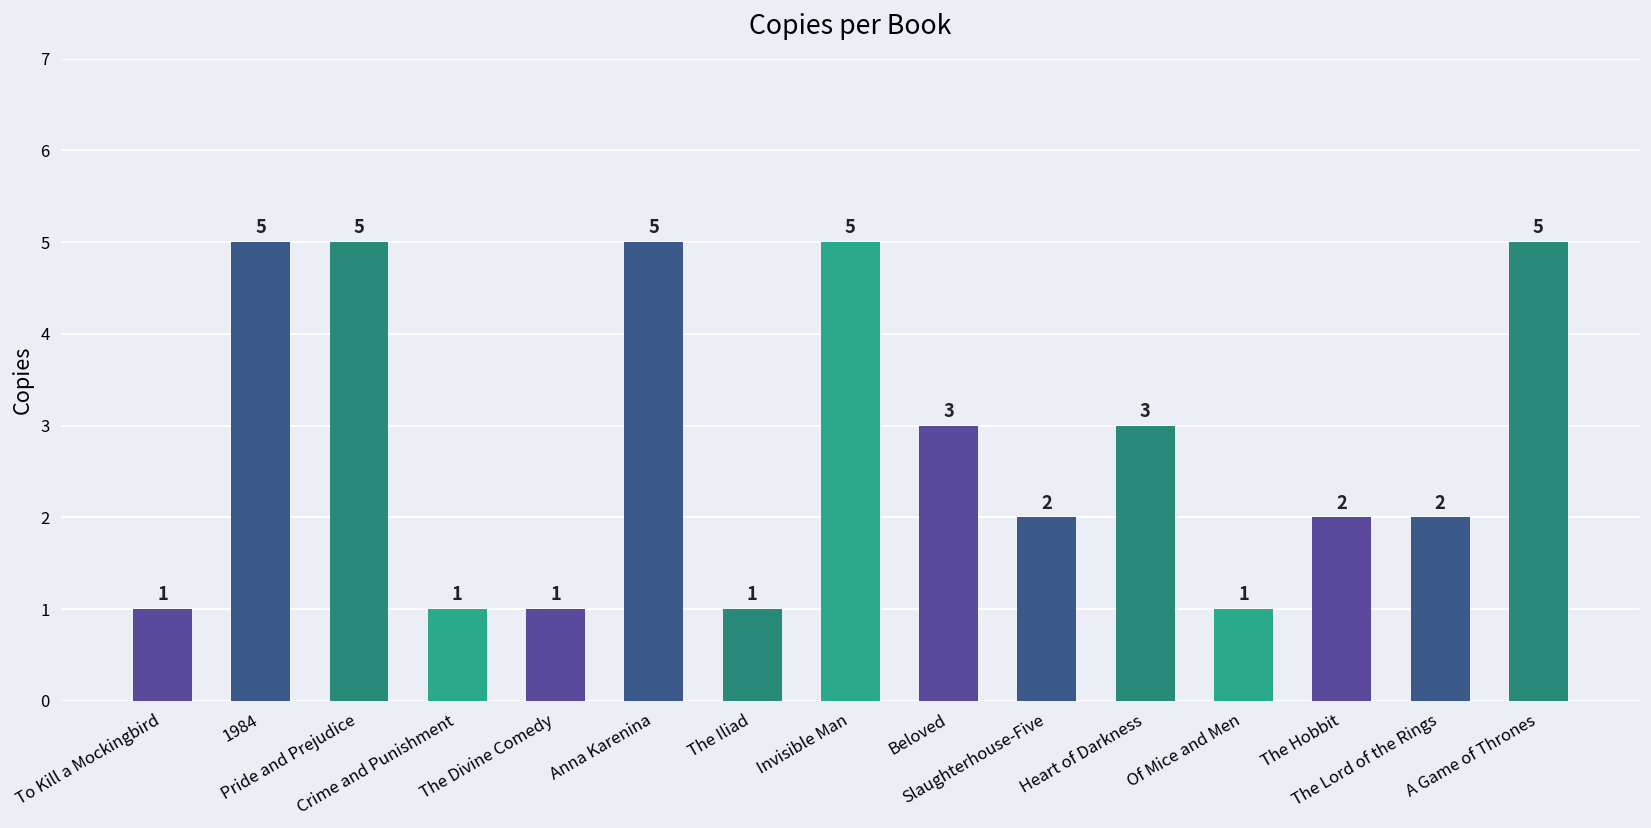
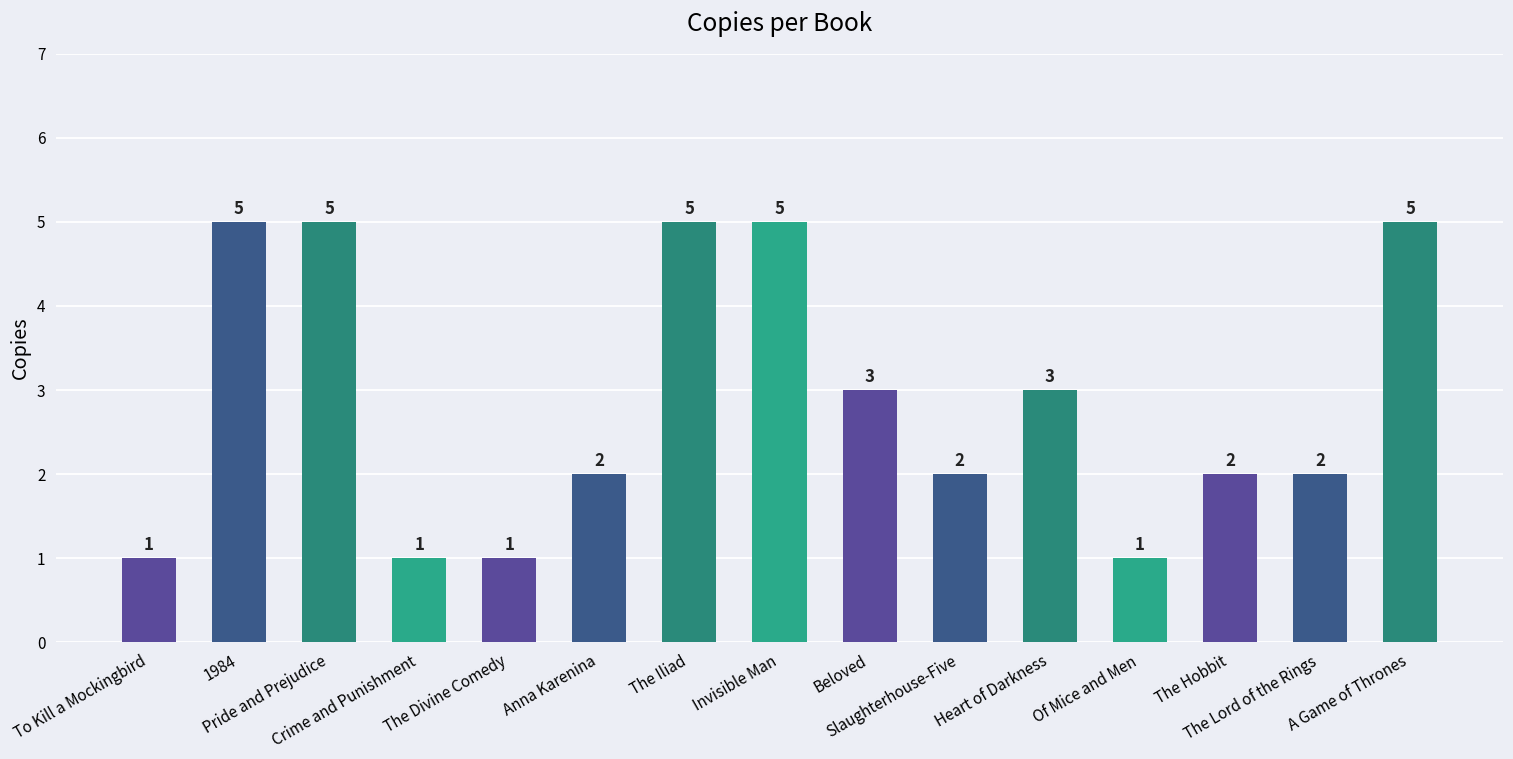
  {
    "To Kill a Mockingbird": 1,
    "1984": 5,
    "Pride and Prejudice": 5,
    "Crime and Punishment": 1,
    "The Divine Comedy": 1,
-   "Anna Karenina": 5,
-   "The Iliad": 1,
+   "Anna Karenina": 2,
+   "The Iliad": 5,
    "Invisible Man": 5,
    "Beloved": 3,
    "Slaughterhouse-Five": 2,
    "Heart of Darkness": 3,
    "Of Mice and Men": 1,
    "The Hobbit": 2,
    "The Lord of the Rings": 2,
    "A Game of Thrones": 5
  }
